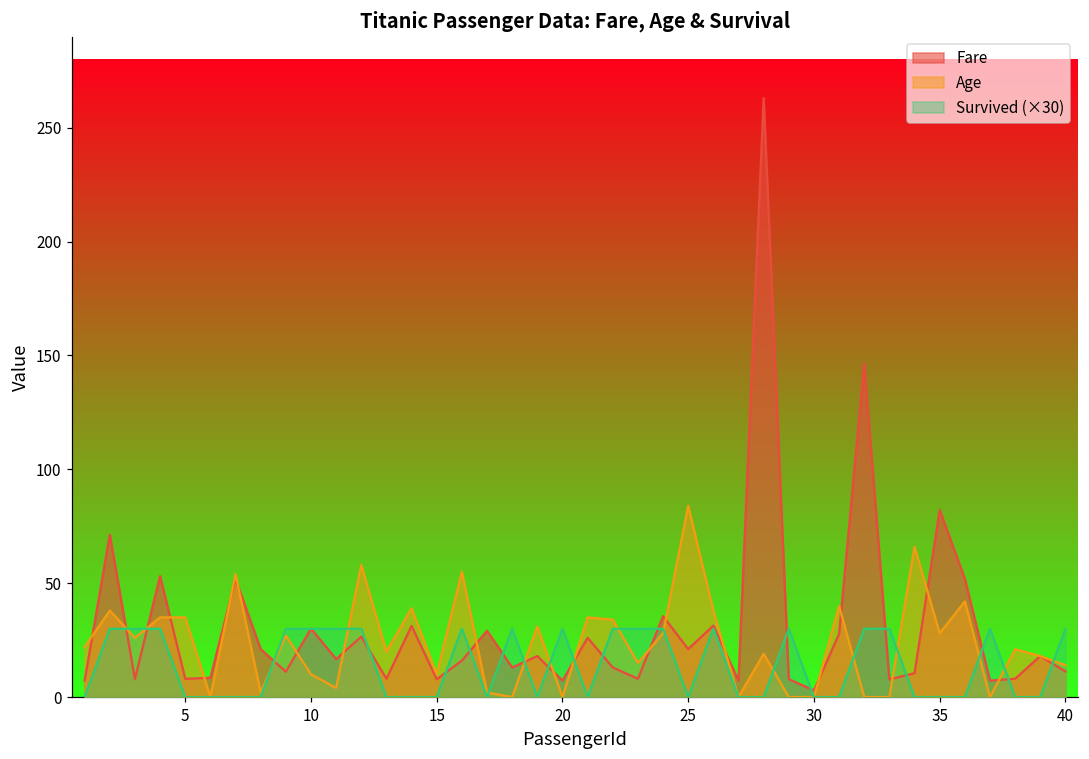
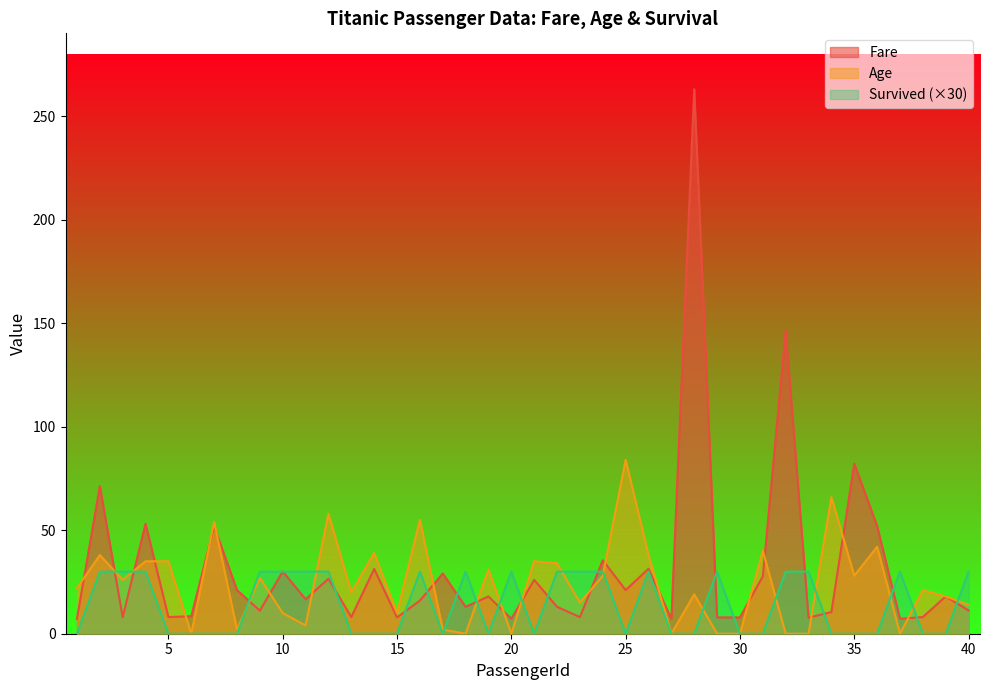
  {
    "Fare": {
      "5": 8,
      "15": 8,
      "20": 7,
      "25": 21,
-     "30": 3,
+     "30": 8,
      "35": 82,
      "40": 11
    },
    "Age": {
      "5": 35,
      "10": 10,
      "15": 10,
      "20": 0,
      "25": 84,
      "35": 28,
      "40": 14
    },
    "Survived (×30)": {
      "5": 0,
      "15": 0,
      "20": 30,
      "25": 0,
      "35": 0,
      "40": 30
    }
  }
